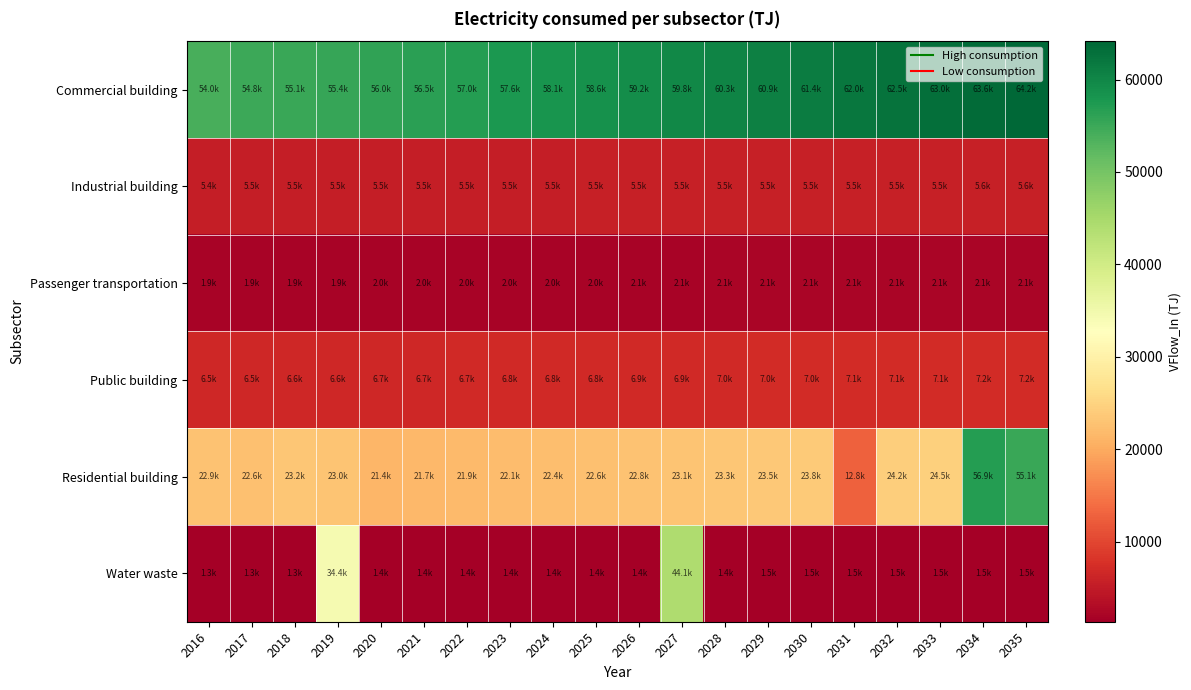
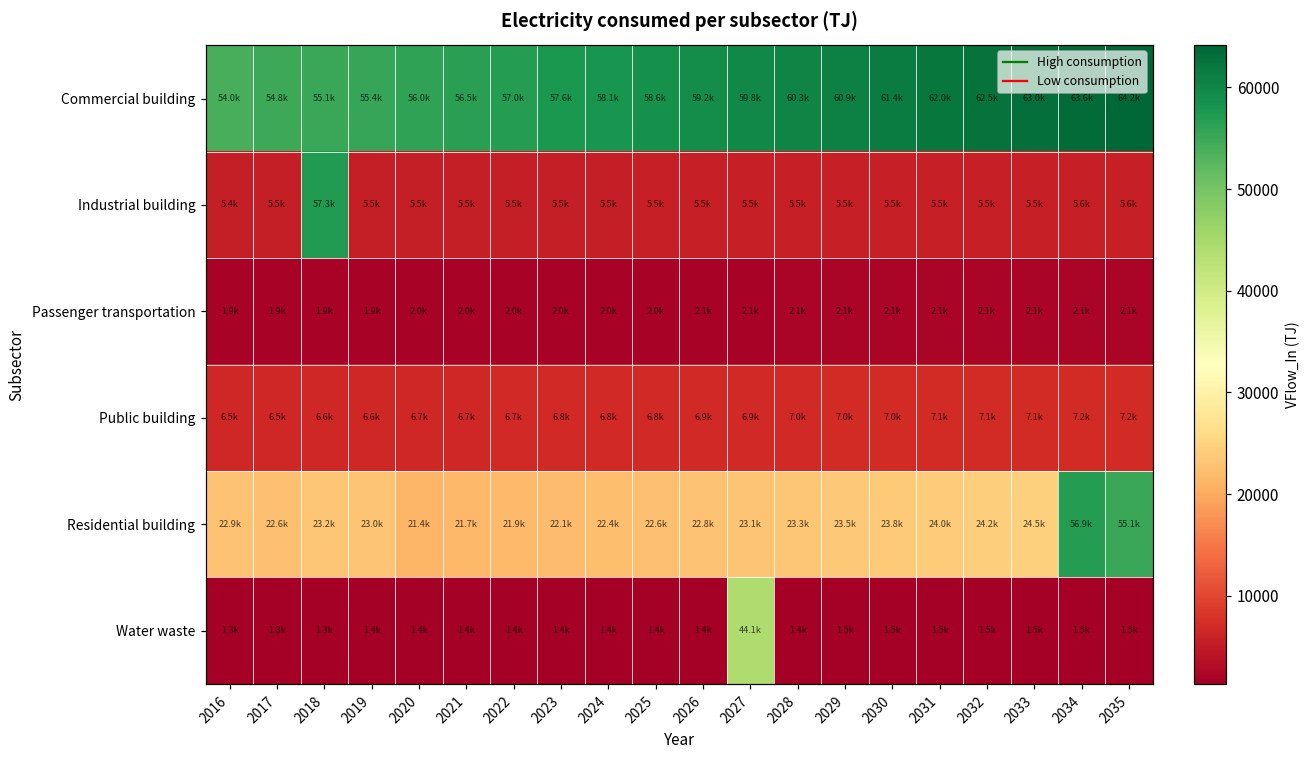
  {
    "Commercial building": {
      "2016": "54.0k",
      "2017": "54.8k",
      "2018": "55.1k",
      "2019": "55.4k",
      "2020": "56.0k",
      "2021": "56.5k",
      "2022": "57.0k",
      "2023": "57.6k",
      "2024": "58.1k",
      "2025": "58.6k",
      "2026": "59.2k",
      "2027": "59.8k",
      "2028": "60.3k",
      "2029": "60.9k",
      "2030": "61.4k",
      "2031": "62.0k",
      "2032": "62.5k",
      "2033": "63.0k",
      "2034": "63.6k",
      "2035": "64.2k"
    },
    "Industrial building": {
      "2016": "5.4k",
      "2017": "5.5k",
-     "2018": "5.5k",
+     "2018": "57.3k",
      "2019": "5.5k",
      "2020": "5.5k",
      "2021": "5.5k",
      "2022": "5.5k",
      "2023": "5.5k",
      "2024": "5.5k",
      "2025": "5.5k",
      "2026": "5.5k",
      "2027": "5.5k",
      "2028": "5.5k",
      "2029": "5.5k",
      "2030": "5.5k",
      "2031": "5.5k",
      "2032": "5.5k",
      "2033": "5.5k",
      "2034": "5.6k",
      "2035": "5.6k"
    },
    "Passenger transportation": {
      "2016": "1.9k",
      "2017": "1.9k",
      "2018": "1.9k",
      "2019": "1.9k",
      "2020": "2.0k",
      "2021": "2.0k",
      "2022": "2.0k",
      "2023": "2.0k",
      "2024": "2.0k",
      "2025": "2.0k",
      "2026": "2.1k",
      "2027": "2.1k",
      "2028": "2.1k",
      "2029": "2.1k",
      "2030": "2.1k",
      "2031": "2.1k",
      "2032": "2.1k",
      "2033": "2.1k",
      "2034": "2.1k",
      "2035": "2.1k"
    },
    "Public building": {
      "2016": "6.5k",
      "2017": "6.5k",
      "2018": "6.6k",
      "2019": "6.6k",
      "2020": "6.7k",
      "2021": "6.7k",
      "2022": "6.7k",
      "2023": "6.8k",
      "2024": "6.8k",
      "2025": "6.8k",
      "2026": "6.9k",
      "2027": "6.9k",
      "2028": "7.0k",
      "2029": "7.0k",
      "2030": "7.0k",
      "2031": "7.1k",
      "2032": "7.1k",
      "2033": "7.1k",
      "2034": "7.2k",
      "2035": "7.2k"
    },
    "Residential building": {
      "2016": "22.9k",
      "2017": "22.6k",
      "2018": "23.2k",
      "2019": "23.0k",
      "2020": "21.4k",
      "2021": "21.7k",
      "2022": "21.9k",
      "2023": "22.1k",
      "2024": "22.4k",
      "2025": "22.6k",
      "2026": "22.8k",
      "2027": "23.1k",
      "2028": "23.3k",
      "2029": "23.5k",
      "2030": "23.8k",
-     "2031": "12.8k",
+     "2031": "24.0k",
      "2032": "24.2k",
      "2033": "24.5k",
      "2034": "56.9k",
      "2035": "55.1k"
    },
    "Water waste": {
      "2016": "1.3k",
      "2017": "1.3k",
      "2018": "1.3k",
-     "2019": "34.4k",
+     "2019": "1.4k",
      "2020": "1.4k",
      "2021": "1.4k",
      "2022": "1.4k",
      "2023": "1.4k",
      "2024": "1.4k",
      "2025": "1.4k",
      "2026": "1.4k",
      "2027": "44.1k",
      "2028": "1.4k",
      "2029": "1.5k",
      "2030": "1.5k",
      "2031": "1.5k",
      "2032": "1.5k",
      "2033": "1.5k",
      "2034": "1.5k",
      "2035": "1.5k"
    }
  }
